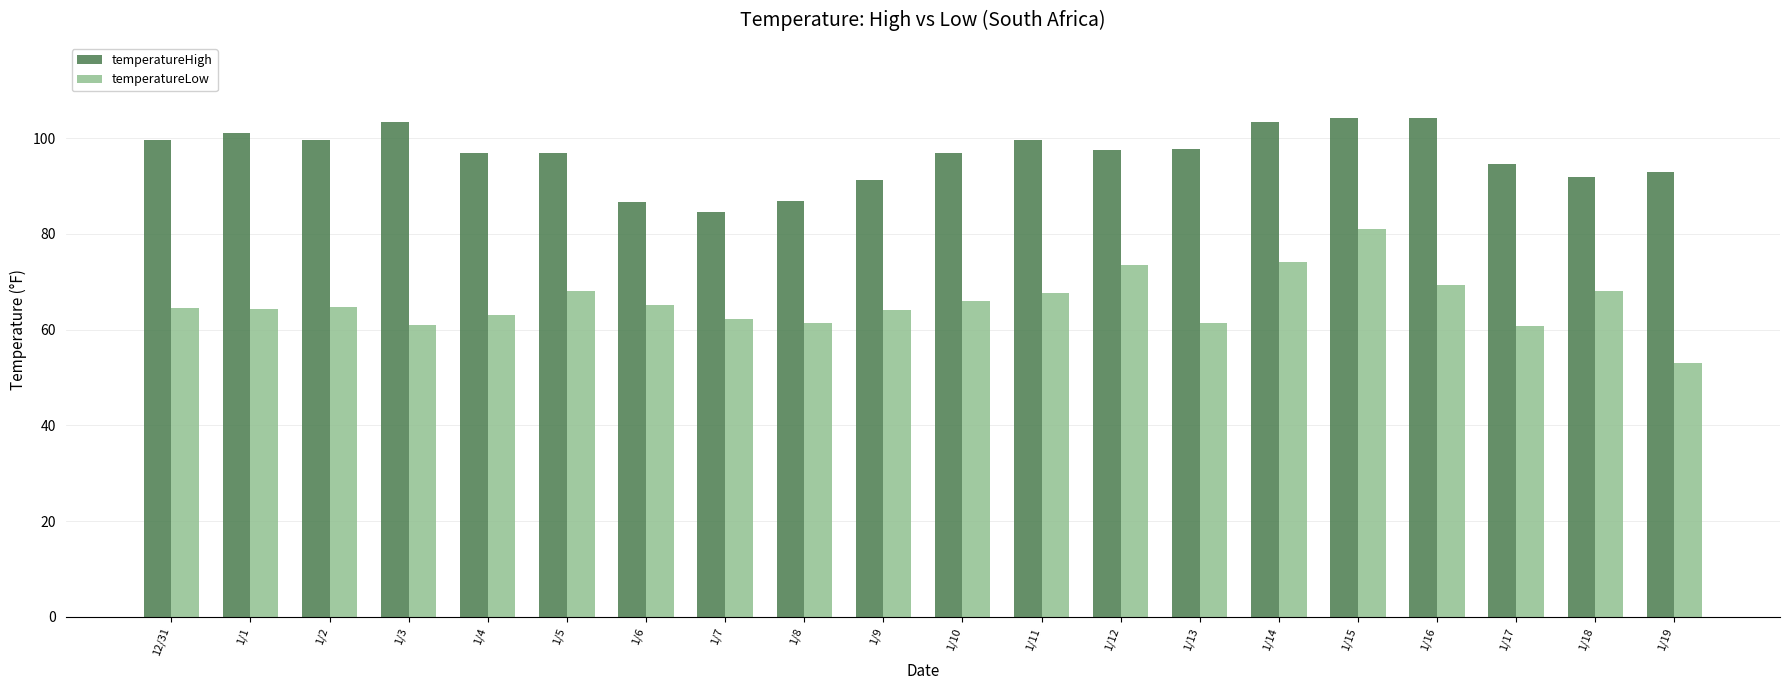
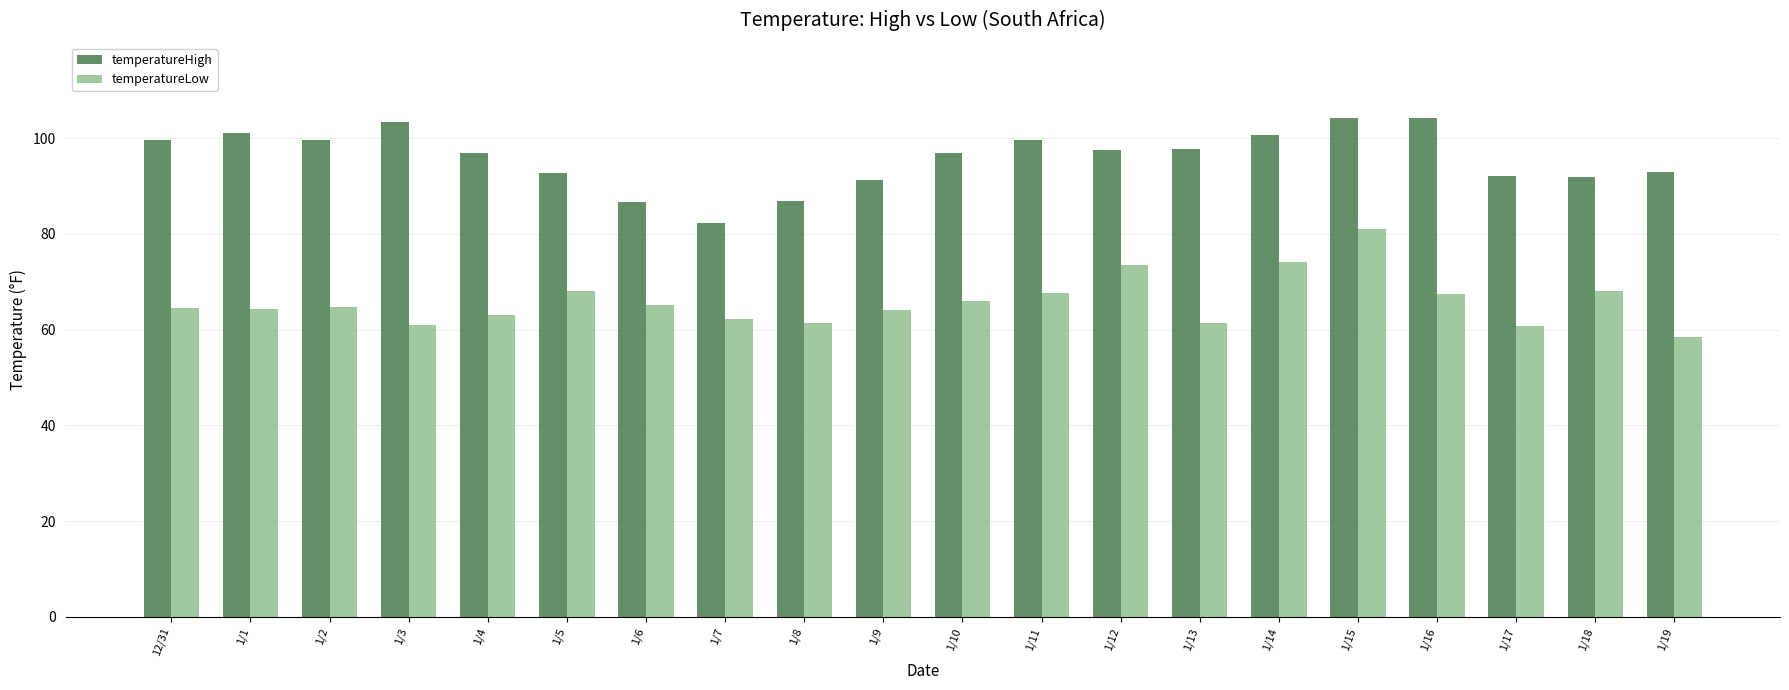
  {
    "temperatureHigh": {
      "12/31": 100,
      "1/1": 101,
      "1/2": 100,
      "1/3": 103,
      "1/4": 97,
-     "1/5": 97,
+     "1/5": 93,
      "1/6": 87,
-     "1/7": 85,
+     "1/7": 82,
      "1/8": 87,
      "1/9": 91,
      "1/10": 97,
      "1/11": 100,
      "1/12": 98,
      "1/13": 98,
-     "1/14": 103,
+     "1/14": 101,
      "1/15": 104,
      "1/16": 104,
-     "1/17": 95,
+     "1/17": 92,
      "1/18": 92,
      "1/19": 93
    },
    "temperatureLow": {
      "12/31": 65,
      "1/1": 64,
      "1/2": 65,
      "1/3": 61,
      "1/4": 63,
      "1/5": 68,
      "1/6": 65,
      "1/7": 62,
      "1/8": 61,
      "1/9": 64,
      "1/10": 66,
      "1/11": 68,
      "1/12": 74,
      "1/13": 61,
      "1/14": 74,
      "1/15": 81,
-     "1/16": 69,
+     "1/16": 67,
      "1/17": 61,
      "1/18": 68,
-     "1/19": 53
+     "1/19": 59
    }
  }
